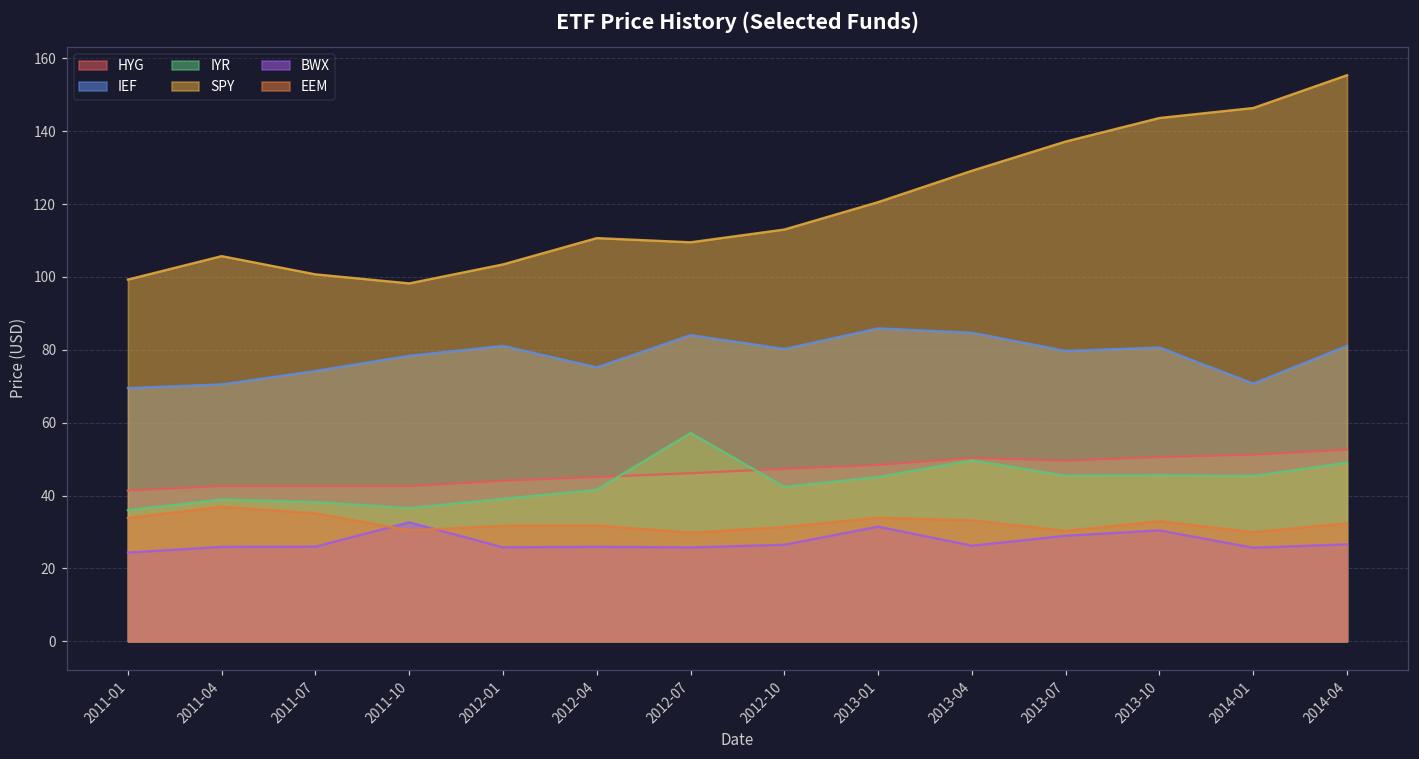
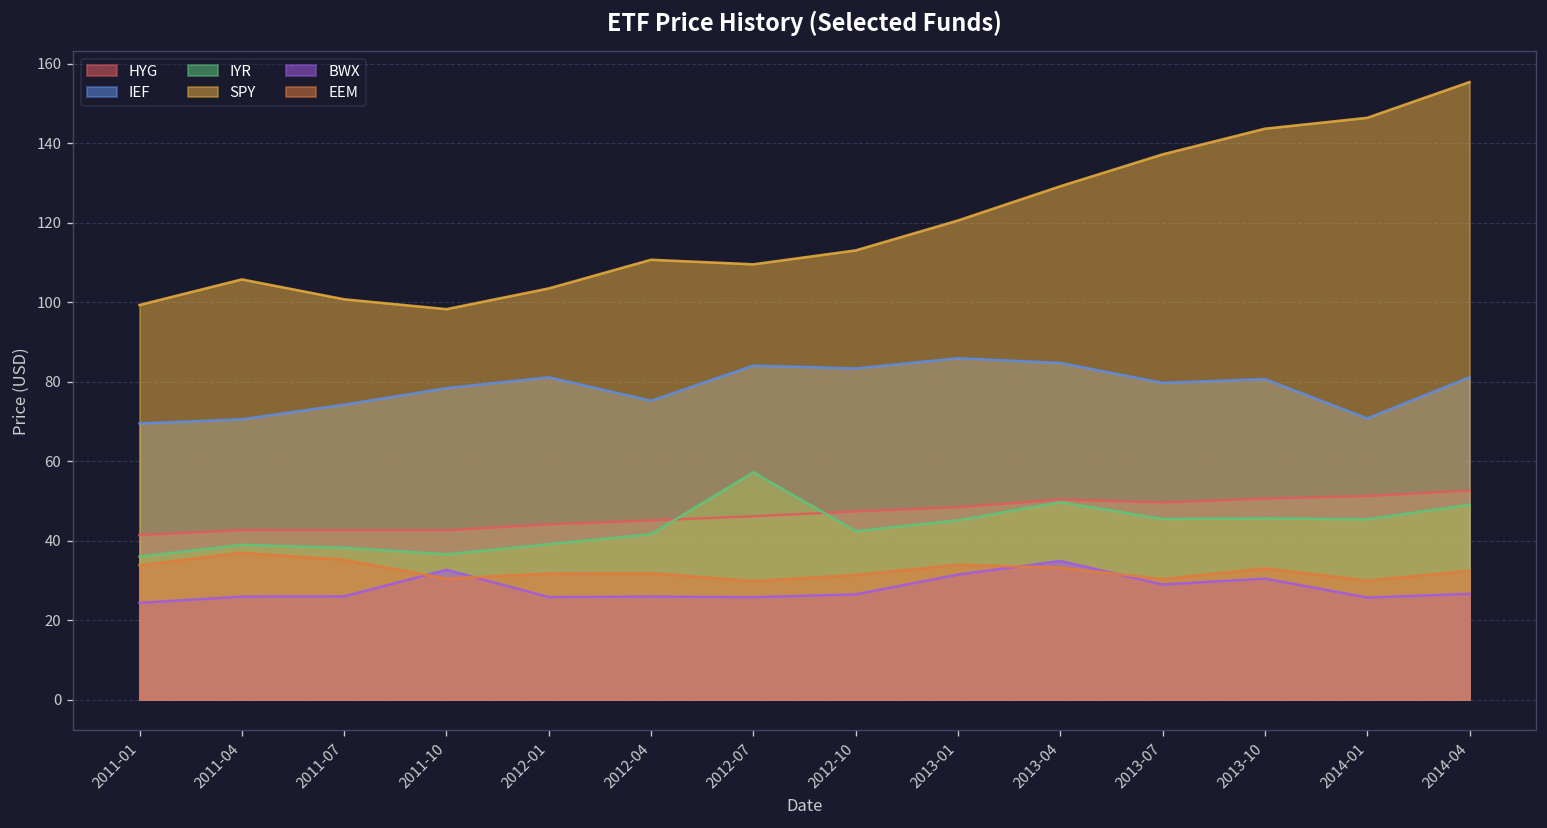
  {
    "IEF": {
      "2011-01": 70,
      "2011-04": 71,
      "2011-07": 74,
      "2011-10": 78,
      "2012-01": 81,
      "2012-04": 75,
      "2012-07": 84,
-     "2012-10": 80,
+     "2012-10": 83,
      "2013-01": 86,
      "2013-04": 85,
      "2013-07": 80,
      "2013-10": 81,
      "2014-01": 71,
      "2014-04": 81
    },
    "IYR": {
      "2011-01": 36,
      "2011-04": 39,
      "2011-07": 38,
      "2011-10": 37,
      "2012-01": 39,
      "2012-04": 42,
      "2012-07": 57,
      "2012-10": 42,
      "2013-01": 45,
      "2013-07": 45,
      "2013-10": 46,
      "2014-01": 45,
      "2014-04": 49
    },
    "BWX": {
      "2011-01": 24,
      "2011-04": 26,
      "2011-07": 26,
      "2011-10": 33,
      "2012-01": 26,
      "2012-04": 26,
      "2012-07": 26,
      "2012-10": 26,
      "2013-01": 31,
-     "2013-04": 26,
+     "2013-04": 35,
      "2013-07": 29,
      "2013-10": 30,
      "2014-01": 26,
      "2014-04": 27
    }
  }
